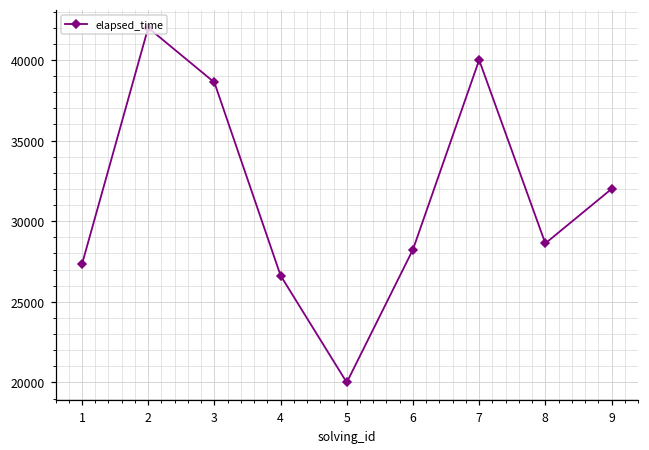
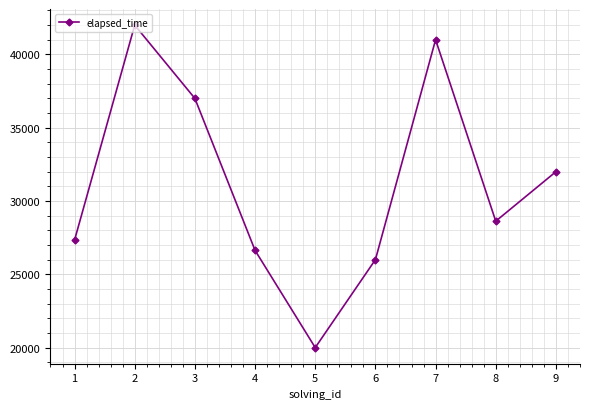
  {
    "1": 27300,
-   "3": 38600,
+   "3": 37000,
    "4": 26600,
    "5": 20000,
-   "6": 28200,
-   "7": 40000,
+   "6": 26000,
+   "7": 41000,
    "8": 28600,
    "9": 32000
  }
